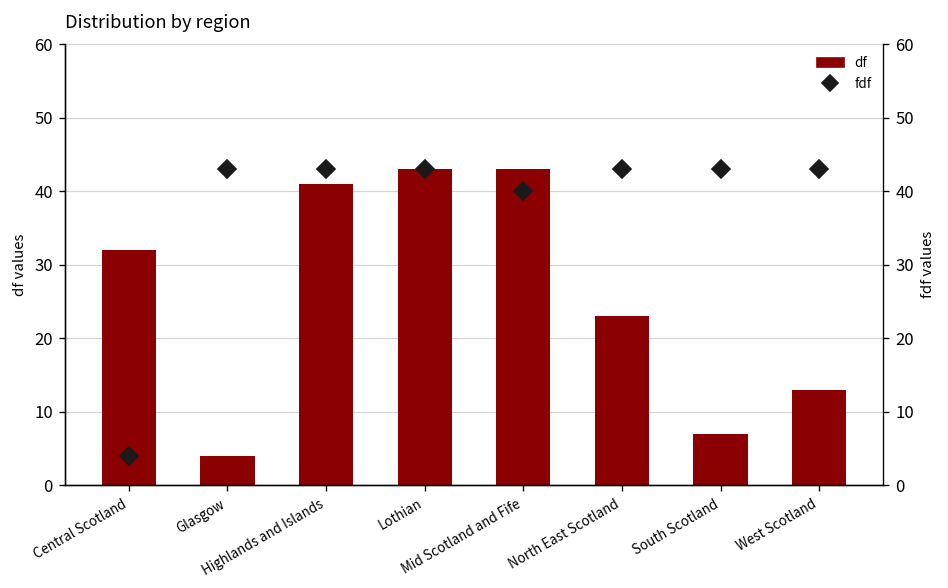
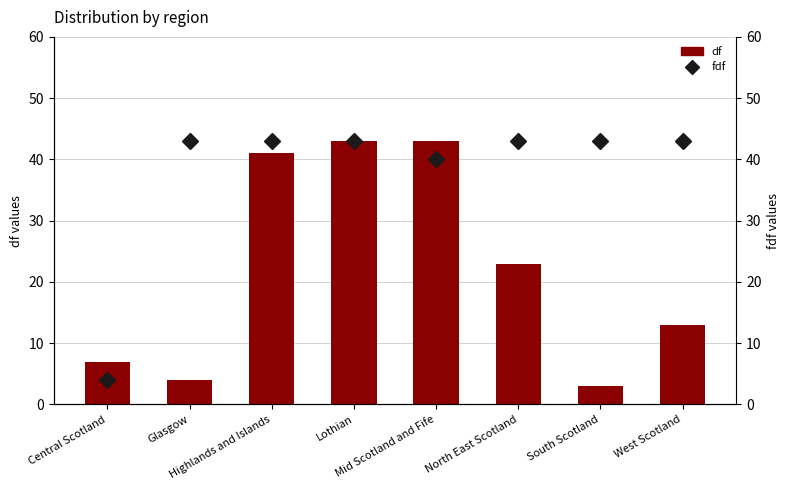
  {
    "df": {
-     "Central Scotland": 32,
+     "Central Scotland": 7,
      "Glasgow": 4,
      "Highlands and Islands": 41,
      "Lothian": 43,
      "Mid Scotland and Fife": 43,
      "North East Scotland": 23,
-     "South Scotland": 7,
+     "South Scotland": 3,
      "West Scotland": 13
    },
    "fdf": {
      "Central Scotland": 4,
      "Glasgow": 43,
      "Highlands and Islands": 43,
      "Lothian": 43,
      "Mid Scotland and Fife": 40,
      "North East Scotland": 43,
      "South Scotland": 43,
      "West Scotland": 43
    }
  }
